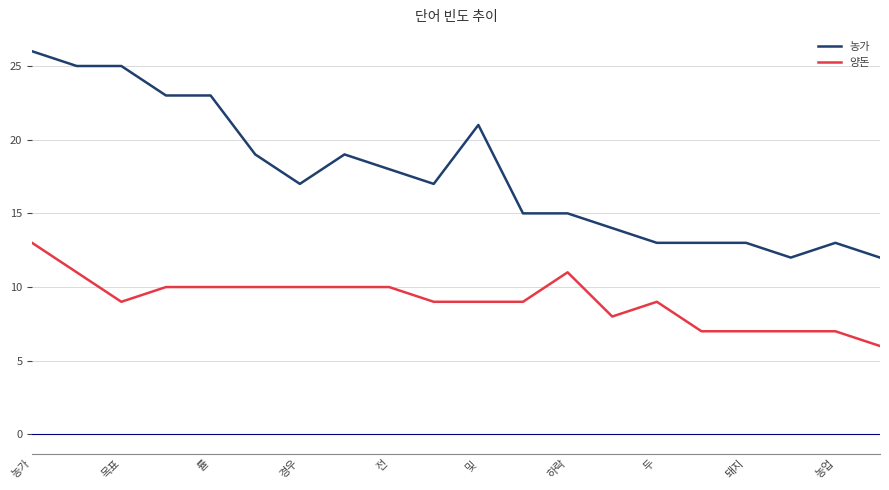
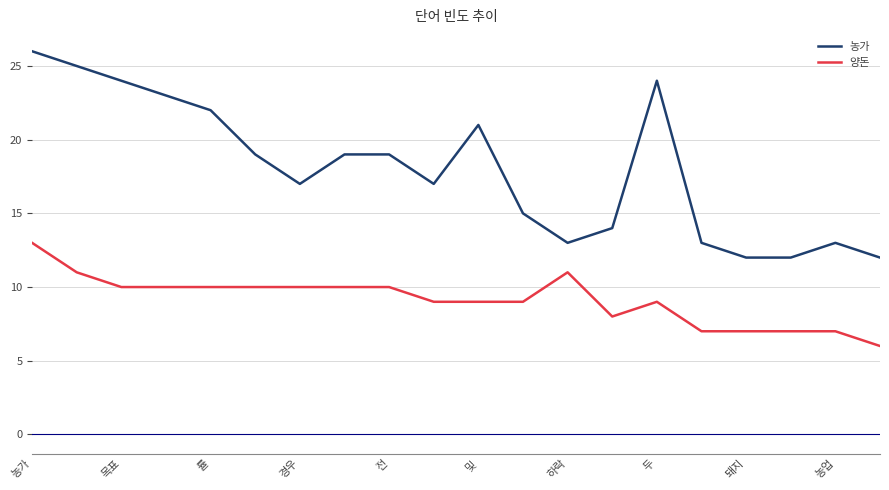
  {
    "농가": {
      "농가": 26,
-     "목표": 25,
-     "률": 23,
+     "목표": 24,
+     "률": 22,
      "경우": 17,
-     "전": 18,
+     "전": 19,
      "및": 21,
-     "하락": 15,
-     "두": 13,
-     "돼지": 13,
+     "하락": 13,
+     "두": 24,
+     "돼지": 12,
      "농업": 13
    },
    "양돈": {
      "농가": 13,
-     "목표": 9,
+     "목표": 10,
      "률": 10,
      "경우": 10,
      "전": 10,
      "및": 9,
      "하락": 11,
      "두": 9,
      "돼지": 7,
      "농업": 7
    }
  }
